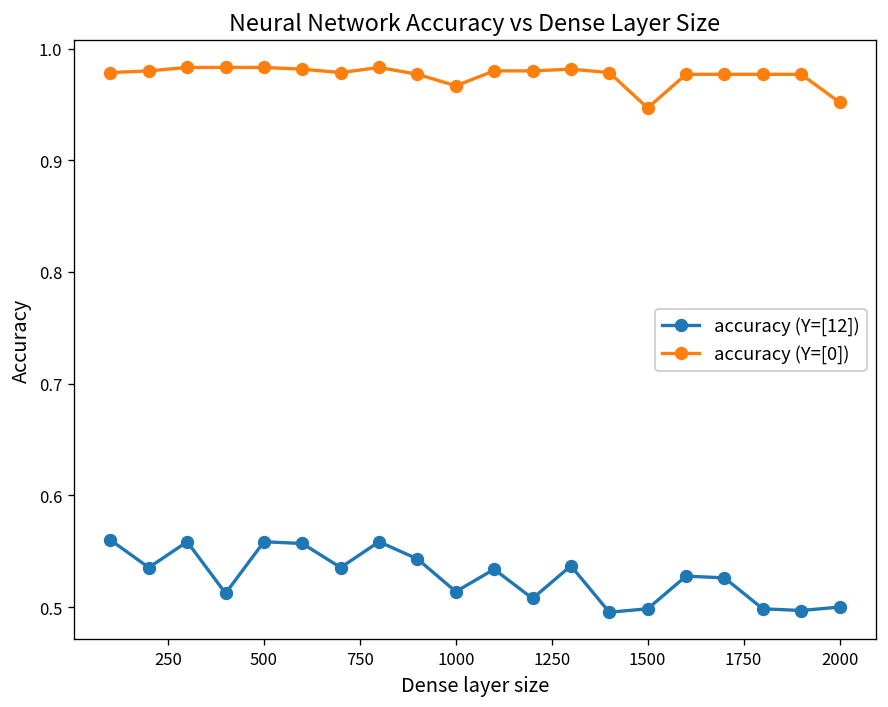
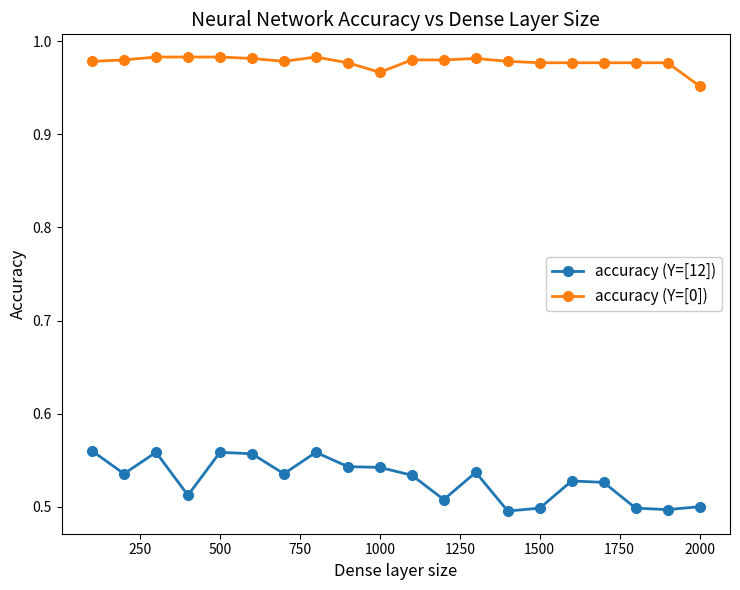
  {
    "accuracy (Y=[12])": {
      "500": 0.56,
-     "1000": 0.51,
+     "1000": 0.54,
      "1500": 0.50,
      "2000": 0.50
    },
    "accuracy (Y=[0])": {
      "500": 0.98,
      "1000": 0.97,
-     "1500": 0.95,
+     "1500": 0.98,
      "2000": 0.95
    }
  }
